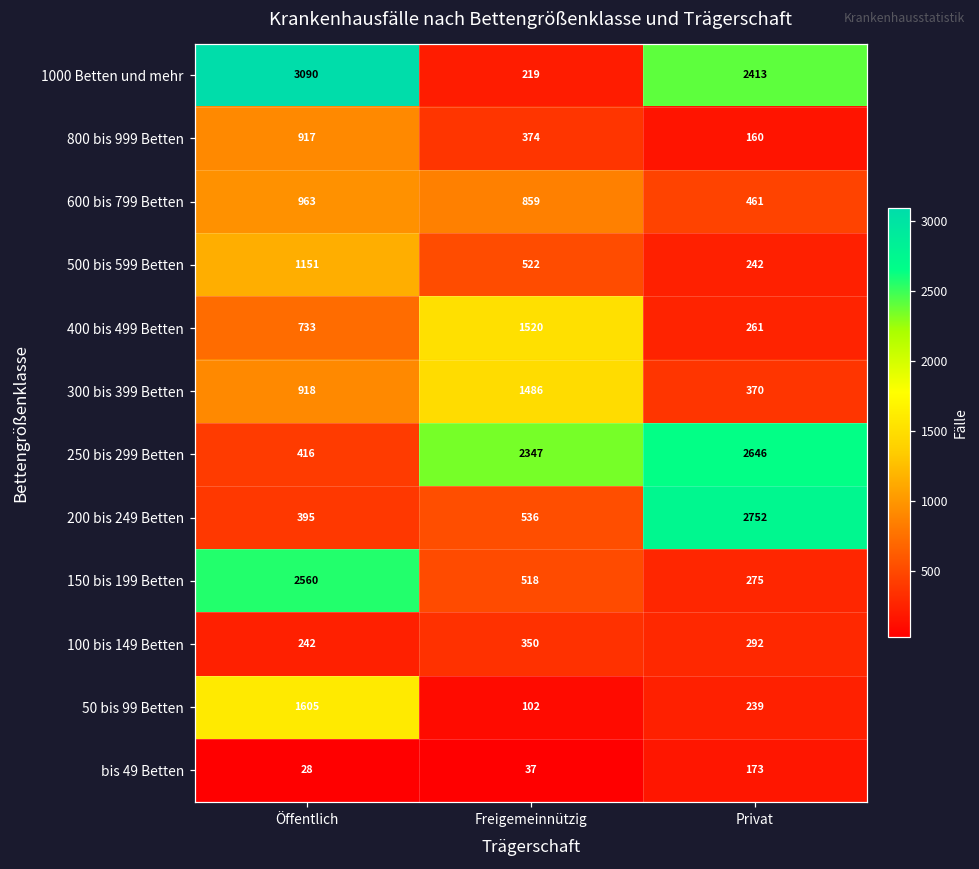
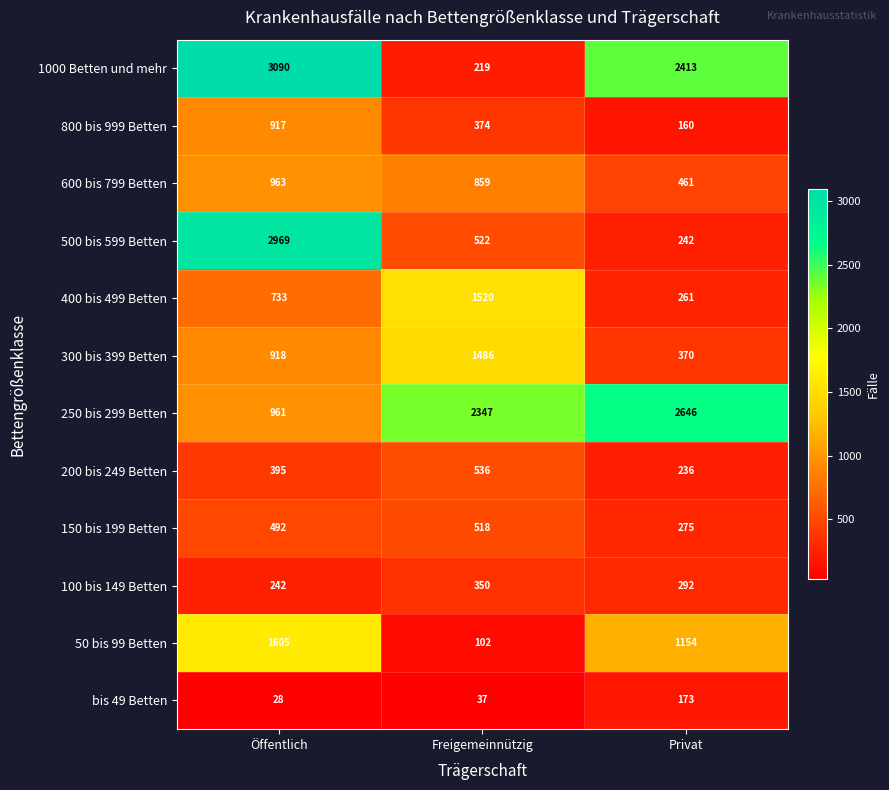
  {
    "1000 Betten und mehr": {
      "Öffentlich": 3090,
      "Freigemeinnützig": 219,
      "Privat": 2413
    },
    "800 bis 999 Betten": {
      "Öffentlich": 917,
      "Freigemeinnützig": 374,
      "Privat": 160
    },
    "600 bis 799 Betten": {
      "Öffentlich": 963,
      "Freigemeinnützig": 859,
      "Privat": 461
    },
    "500 bis 599 Betten": {
-     "Öffentlich": 1151,
+     "Öffentlich": 2969,
      "Freigemeinnützig": 522,
      "Privat": 242
    },
    "400 bis 499 Betten": {
      "Öffentlich": 733,
      "Freigemeinnützig": 1520,
      "Privat": 261
    },
    "300 bis 399 Betten": {
      "Öffentlich": 918,
      "Freigemeinnützig": 1486,
      "Privat": 370
    },
    "250 bis 299 Betten": {
-     "Öffentlich": 416,
+     "Öffentlich": 961,
      "Freigemeinnützig": 2347,
      "Privat": 2646
    },
    "200 bis 249 Betten": {
      "Öffentlich": 395,
      "Freigemeinnützig": 536,
-     "Privat": 2752
+     "Privat": 236
    },
    "150 bis 199 Betten": {
-     "Öffentlich": 2560,
+     "Öffentlich": 492,
      "Freigemeinnützig": 518,
      "Privat": 275
    },
    "100 bis 149 Betten": {
      "Öffentlich": 242,
      "Freigemeinnützig": 350,
      "Privat": 292
    },
    "50 bis 99 Betten": {
      "Öffentlich": 1605,
      "Freigemeinnützig": 102,
-     "Privat": 239
+     "Privat": 1154
    },
    "bis 49 Betten": {
      "Öffentlich": 28,
      "Freigemeinnützig": 37,
      "Privat": 173
    }
  }
